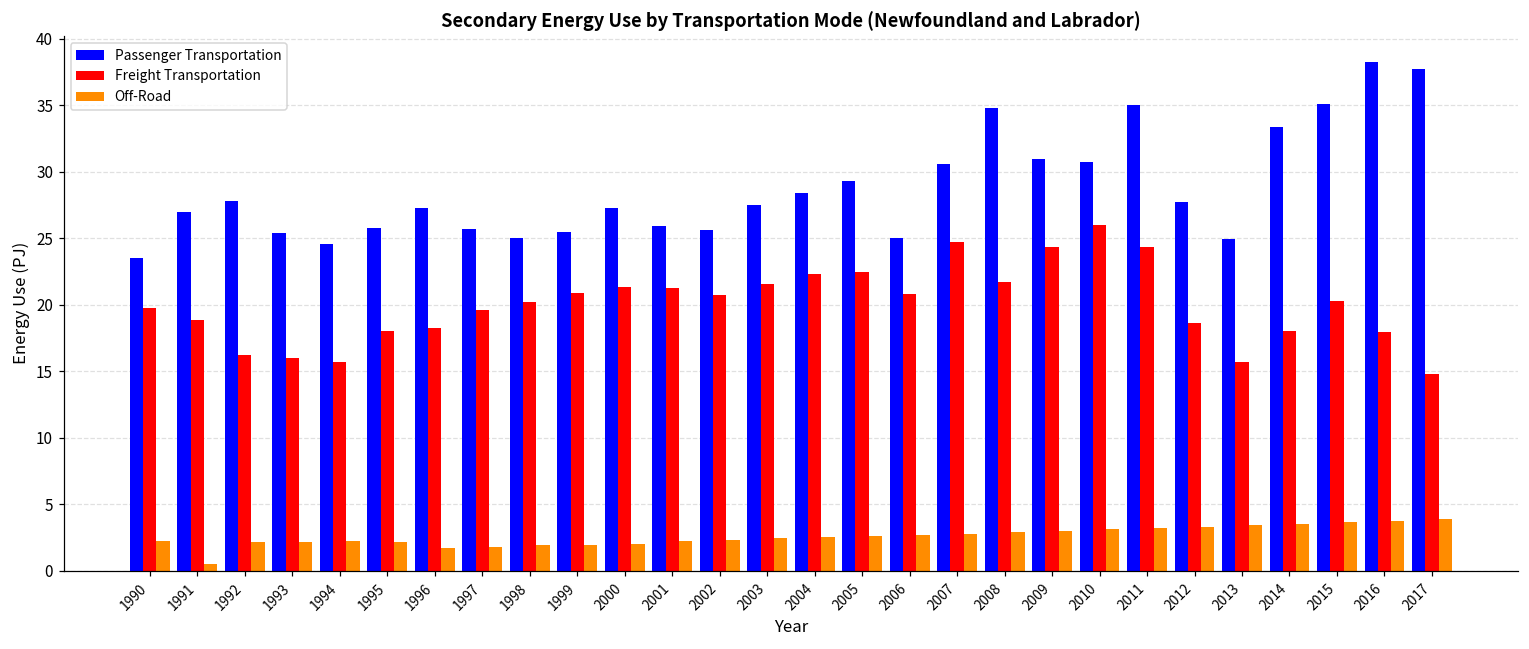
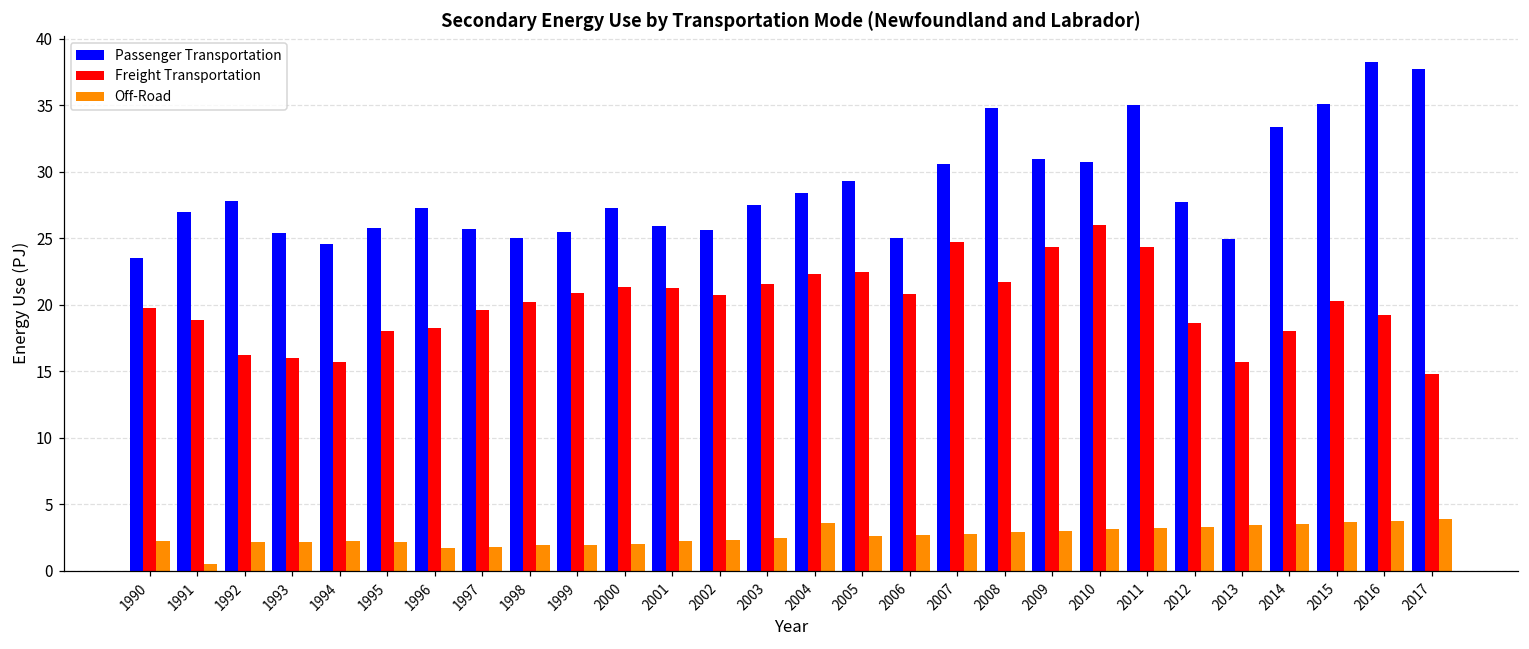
  {
    "Passenger Transportation": {
      "1990": 23.5,
      "1991": 27.0,
      "1992": 27.8,
      "1993": 25.4,
      "1994": 24.6,
      "1995": 25.8,
      "1996": 27.3,
      "1997": 25.7,
      "1998": 25.0,
      "1999": 25.4,
      "2000": 27.3,
      "2001": 25.9,
      "2002": 25.6,
      "2003": 27.5,
      "2004": 28.4,
      "2005": 29.3,
      "2006": 25.1,
      "2007": 30.6,
      "2008": 34.8,
      "2009": 30.9,
      "2010": 30.7,
      "2011": 35.0,
      "2012": 27.7,
      "2013": 24.9,
      "2014": 33.4,
      "2015": 35.1,
      "2016": 38.3,
      "2017": 37.7
    },
    "Freight Transportation": {
      "1990": 19.8,
      "1991": 18.9,
      "1992": 16.2,
      "1993": 16.0,
      "1994": 15.7,
      "1995": 18.0,
      "1996": 18.2,
      "1997": 19.6,
      "1998": 20.2,
      "1999": 20.9,
      "2000": 21.4,
      "2001": 21.3,
      "2002": 20.8,
      "2003": 21.6,
      "2004": 22.3,
      "2005": 22.4,
      "2006": 20.8,
      "2007": 24.7,
      "2008": 21.7,
      "2009": 24.3,
      "2010": 26.0,
      "2011": 24.4,
      "2012": 18.6,
      "2013": 15.7,
      "2014": 18.0,
      "2015": 20.3,
-     "2016": 17.9,
+     "2016": 19.2,
      "2017": 14.8
    },
    "Off-Road": {
      "1990": 2.2,
      "1991": 0.5,
      "1992": 2.2,
      "1993": 2.2,
      "1994": 2.2,
      "1995": 2.2,
      "1996": 1.7,
      "1997": 1.8,
      "1998": 1.9,
      "1999": 2.0,
      "2000": 2.0,
      "2001": 2.2,
      "2002": 2.3,
      "2003": 2.4,
-     "2004": 2.5,
+     "2004": 3.6,
      "2005": 2.6,
      "2006": 2.7,
      "2007": 2.8,
      "2008": 2.9,
      "2009": 3.0,
      "2010": 3.1,
      "2011": 3.2,
      "2012": 3.3,
      "2013": 3.4,
      "2014": 3.5,
      "2015": 3.6,
      "2016": 3.8,
      "2017": 3.9
    }
  }
